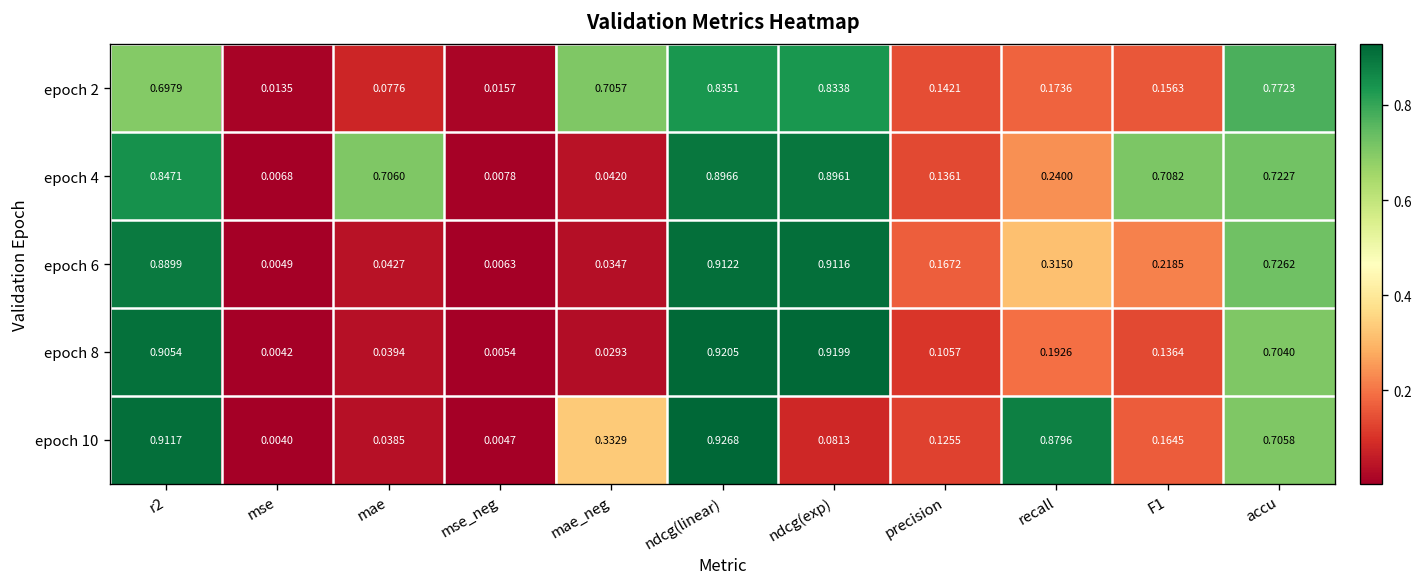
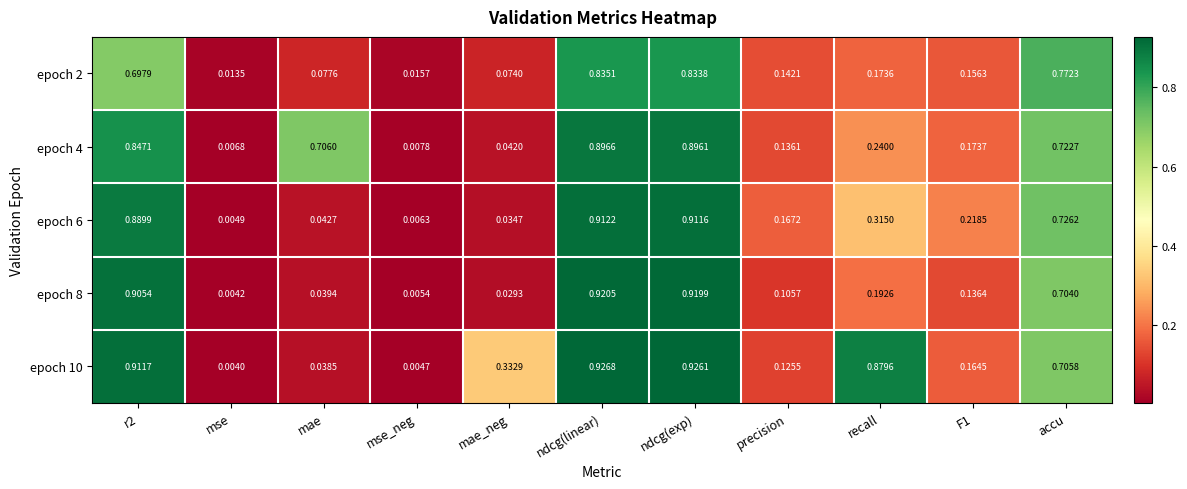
  {
    "epoch 2": {
      "r2": 0.6979,
      "mse": 0.0135,
      "mae": 0.0776,
      "mse_neg": 0.0157,
-     "mae_neg": 0.7057,
+     "mae_neg": 0.0740,
      "ndcg(linear)": 0.8351,
      "ndcg(exp)": 0.8338,
      "precision": 0.1421,
      "recall": 0.1736,
      "F1": 0.1563,
      "accu": 0.7723
    },
    "epoch 4": {
      "r2": 0.8471,
      "mse": 0.0068,
      "mae": 0.7060,
      "mse_neg": 0.0078,
      "mae_neg": 0.0420,
      "ndcg(linear)": 0.8966,
      "ndcg(exp)": 0.8961,
      "precision": 0.1361,
      "recall": 0.2400,
-     "F1": 0.7082,
+     "F1": 0.1737,
      "accu": 0.7227
    },
    "epoch 6": {
      "r2": 0.8899,
      "mse": 0.0049,
      "mae": 0.0427,
      "mse_neg": 0.0063,
      "mae_neg": 0.0347,
      "ndcg(linear)": 0.9122,
      "ndcg(exp)": 0.9116,
      "precision": 0.1672,
      "recall": 0.3150,
      "F1": 0.2185,
      "accu": 0.7262
    },
    "epoch 8": {
      "r2": 0.9054,
      "mse": 0.0042,
      "mae": 0.0394,
      "mse_neg": 0.0054,
      "mae_neg": 0.0293,
      "ndcg(linear)": 0.9205,
      "ndcg(exp)": 0.9199,
      "precision": 0.1057,
      "recall": 0.1926,
      "F1": 0.1364,
      "accu": 0.7040
    },
    "epoch 10": {
      "r2": 0.9117,
      "mse": 0.0040,
      "mae": 0.0385,
      "mse_neg": 0.0047,
      "mae_neg": 0.3329,
      "ndcg(linear)": 0.9268,
-     "ndcg(exp)": 0.0813,
+     "ndcg(exp)": 0.9261,
      "precision": 0.1255,
      "recall": 0.8796,
      "F1": 0.1645,
      "accu": 0.7058
    }
  }
